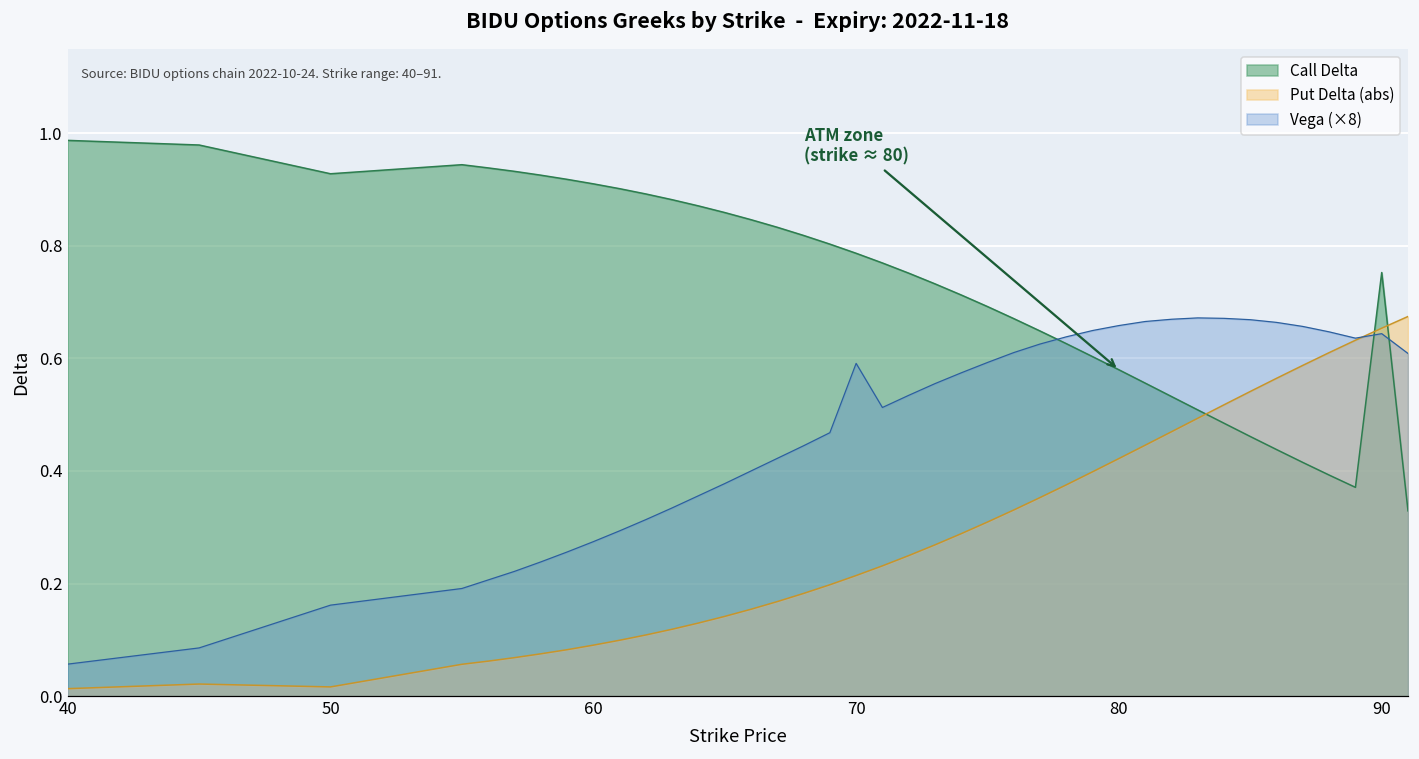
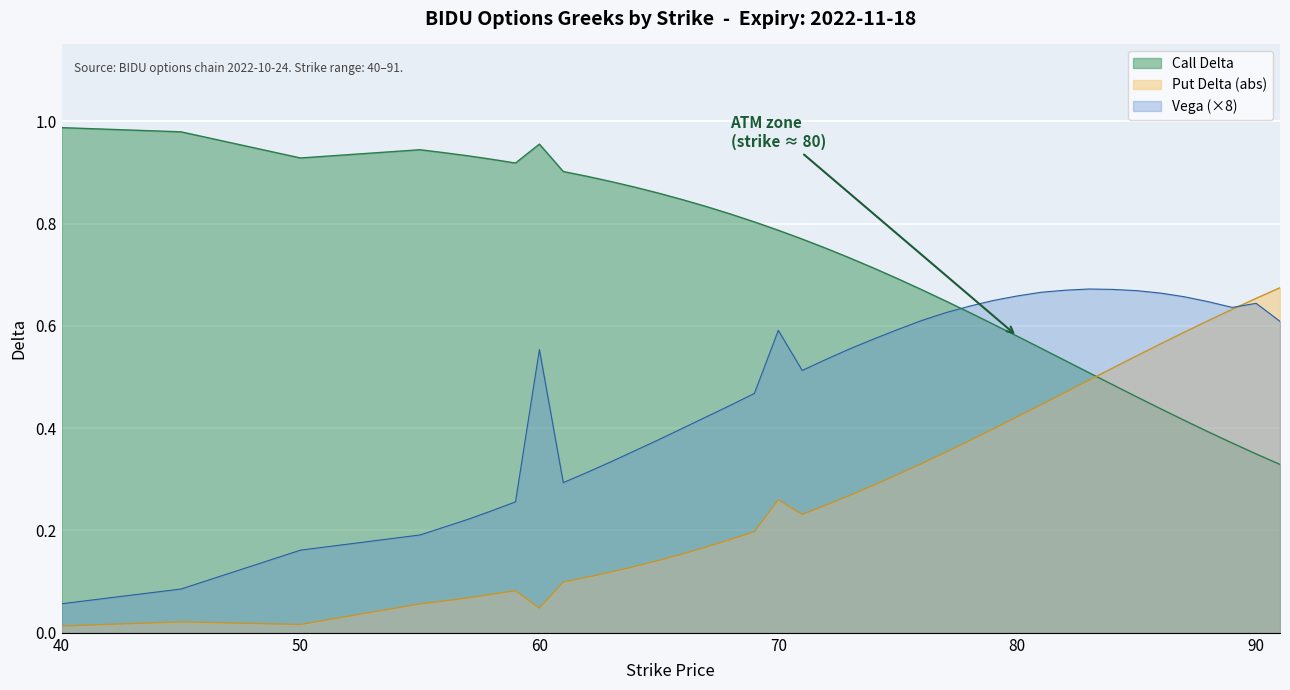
  {
    "Call Delta": {
      "40": 0.99,
      "50": 0.93,
-     "60": 0.91,
+     "60": 0.96,
      "80": 0.58,
-     "90": 0.75
+     "90": 0.35
    },
    "Put Delta (abs)": {
      "40": 0.01,
      "50": 0.02,
-     "60": 0.09,
-     "70": 0.21,
+     "60": 0.05,
+     "70": 0.26,
      "80": 0.42,
      "90": 0.65
    },
    "Vega (×8)": {
      "40": 0.06,
      "50": 0.16,
-     "60": 0.27,
+     "60": 0.55,
      "80": 0.66,
      "90": 0.64
    }
  }
